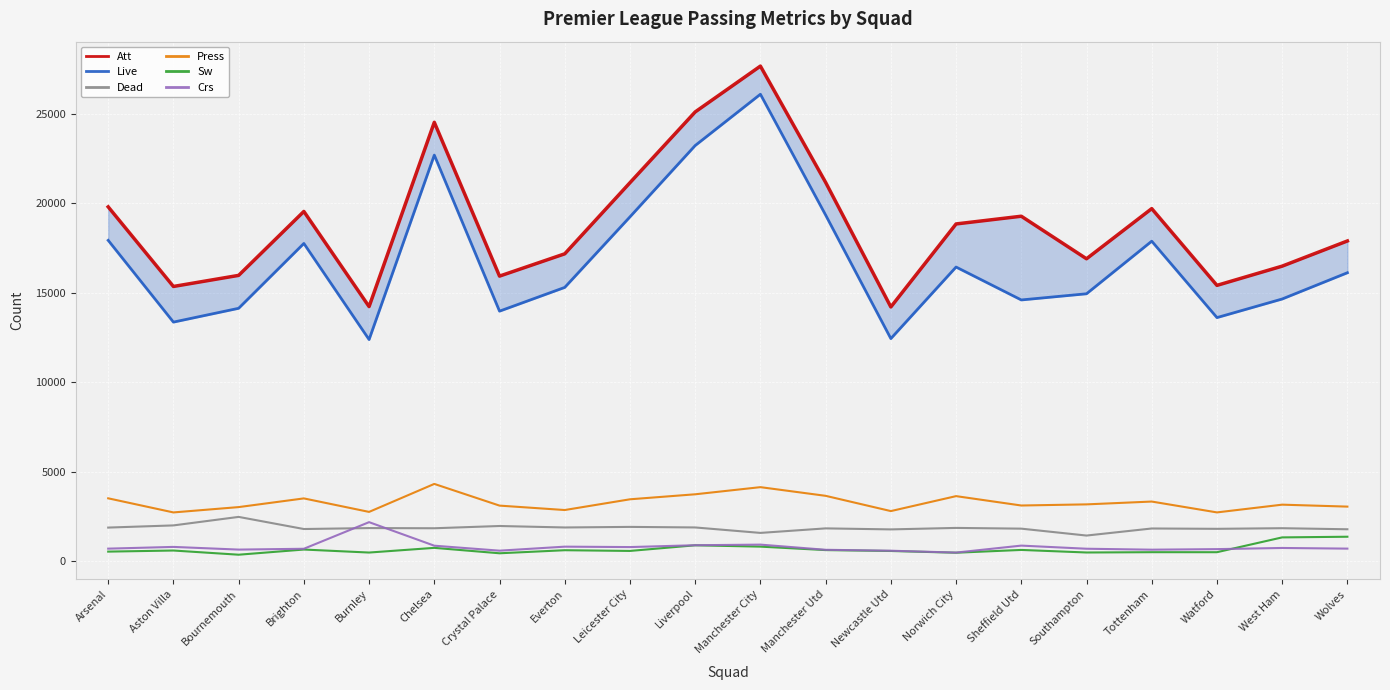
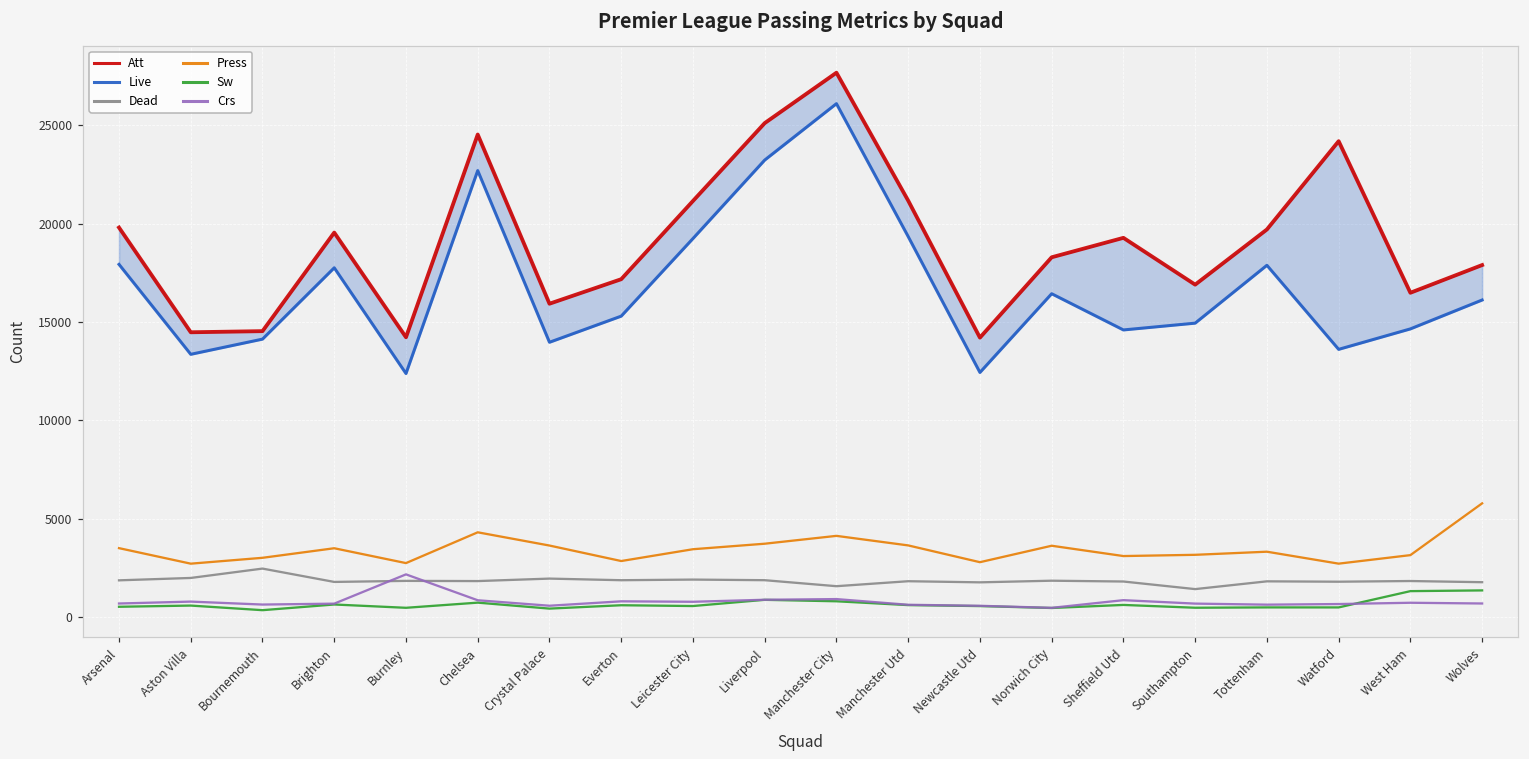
  {
    "Att": {
      "Arsenal": 19800,
-     "Aston Villa": 15400,
-     "Bournemouth": 16000,
+     "Aston Villa": 14500,
+     "Bournemouth": 14500,
      "Brighton": 19500,
      "Burnley": 14200,
      "Chelsea": 24500,
      "Crystal Palace": 15900,
      "Everton": 17200,
      "Leicester City": 21200,
      "Liverpool": 25100,
      "Manchester City": 27700,
      "Manchester Utd": 21200,
      "Newcastle Utd": 14200,
-     "Norwich City": 18800,
+     "Norwich City": 18300,
      "Sheffield Utd": 19300,
      "Southampton": 16900,
      "Tottenham": 19700,
-     "Watford": 15400,
+     "Watford": 24200,
      "West Ham": 16500,
      "Wolves": 17900
    },
    "Live": {
      "Arsenal": 17900,
      "Aston Villa": 13400,
      "Bournemouth": 14100,
      "Brighton": 17800,
      "Burnley": 12400,
      "Chelsea": 22700,
      "Crystal Palace": 14000,
      "Everton": 15300,
      "Leicester City": 19200,
      "Liverpool": 23200,
      "Manchester City": 26100,
      "Manchester Utd": 19300,
      "Newcastle Utd": 12400,
      "Norwich City": 16400,
      "Sheffield Utd": 14600,
      "Southampton": 14900,
      "Tottenham": 17900,
      "Watford": 13600,
      "West Ham": 14700,
      "Wolves": 16100
    },
    "Dead": {
      "Arsenal": 1900,
      "Aston Villa": 2000,
      "Bournemouth": 2500,
      "Brighton": 1800,
      "Burnley": 1800,
      "Chelsea": 1800,
      "Crystal Palace": 2000,
      "Everton": 1900,
      "Leicester City": 1900,
      "Liverpool": 1900,
      "Manchester City": 1600,
      "Manchester Utd": 1800,
      "Newcastle Utd": 1800,
      "Norwich City": 1900,
      "Sheffield Utd": 1800,
      "Southampton": 1400,
      "Tottenham": 1800,
      "Watford": 1800,
      "West Ham": 1800,
      "Wolves": 1800
    },
    "Press": {
      "Arsenal": 3500,
      "Aston Villa": 2700,
      "Bournemouth": 3000,
      "Brighton": 3500,
      "Burnley": 2700,
      "Chelsea": 4300,
-     "Crystal Palace": 3100,
+     "Crystal Palace": 3600,
      "Everton": 2900,
      "Leicester City": 3500,
      "Liverpool": 3700,
      "Manchester City": 4100,
      "Manchester Utd": 3600,
      "Newcastle Utd": 2800,
      "Norwich City": 3600,
      "Sheffield Utd": 3100,
      "Southampton": 3200,
      "Tottenham": 3300,
      "Watford": 2700,
      "West Ham": 3200,
-     "Wolves": 3000
+     "Wolves": 5800
    },
    "Sw": {
      "Arsenal": 500,
      "Aston Villa": 600,
      "Bournemouth": 400,
      "Burnley": 500,
      "Crystal Palace": 400,
      "Everton": 600,
      "Leicester City": 600,
      "Sheffield Utd": 600,
      "Southampton": 500,
      "Watford": 500,
      "West Ham": 1300,
      "Wolves": 1400
    },
    "Crs": {
      "Arsenal": 700,
      "Aston Villa": 800,
      "Bournemouth": 600,
      "Burnley": 2200,
      "Crystal Palace": 600,
      "Everton": 800,
      "Leicester City": 800,
      "Sheffield Utd": 900,
      "Southampton": 700,
      "Watford": 700,
      "West Ham": 700,
      "Wolves": 700
    }
  }
